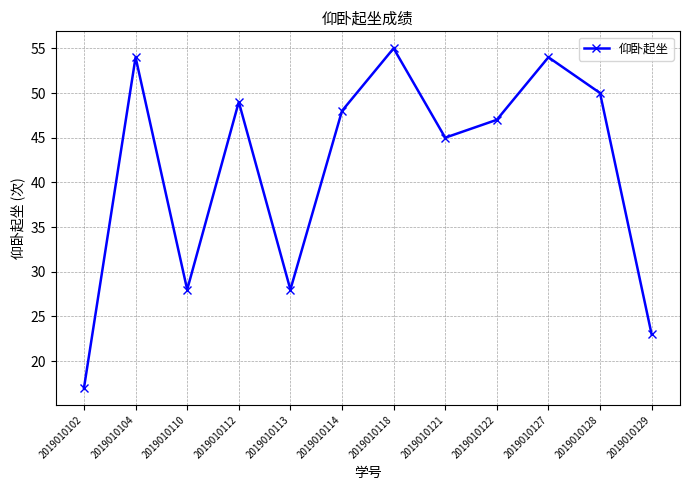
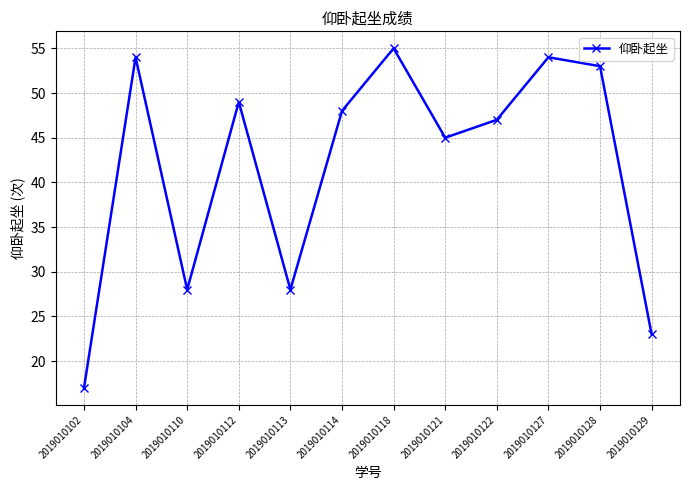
  {
    "2019010102": 17,
    "2019010104": 54,
    "2019010110": 28,
    "2019010112": 49,
    "2019010113": 28,
    "2019010114": 48,
    "2019010118": 55,
    "2019010121": 45,
    "2019010122": 47,
    "2019010127": 54,
-   "2019010128": 50,
+   "2019010128": 53,
    "2019010129": 23
  }
